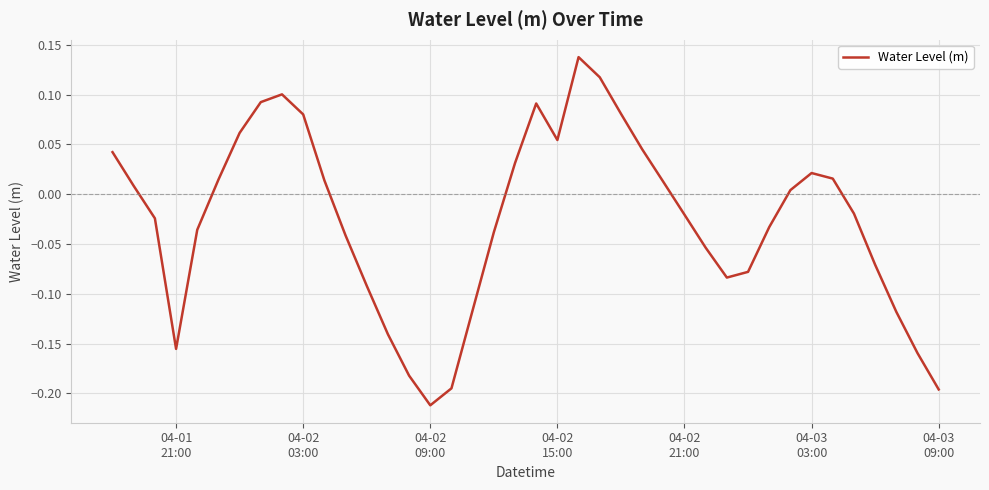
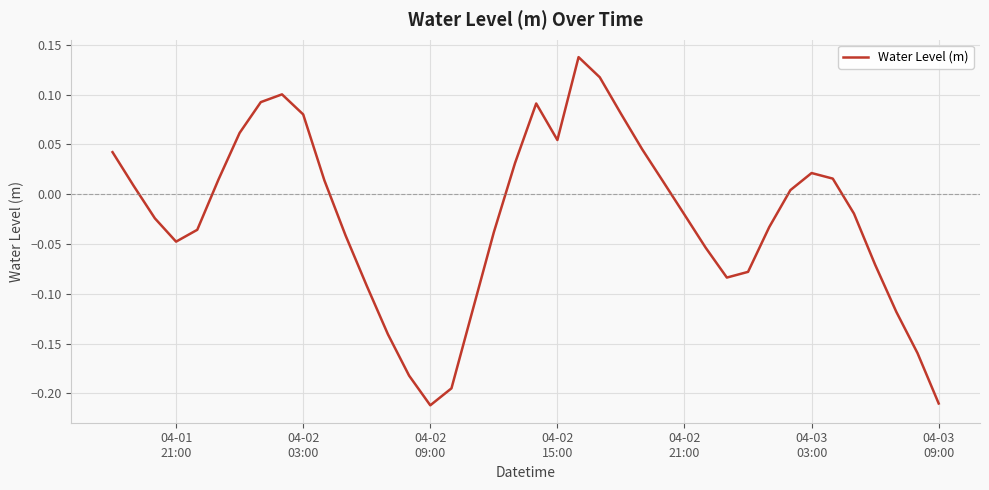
  {
-   "04-01 21:00": -0.16,
+   "04-01 21:00": -0.05,
    "04-02 03:00": 0.08,
    "04-02 09:00": -0.21,
    "04-02 15:00": 0.05,
    "04-02 21:00": -0.02,
    "04-03 03:00": 0.02,
-   "04-03 09:00": -0.20
+   "04-03 09:00": -0.21
  }
